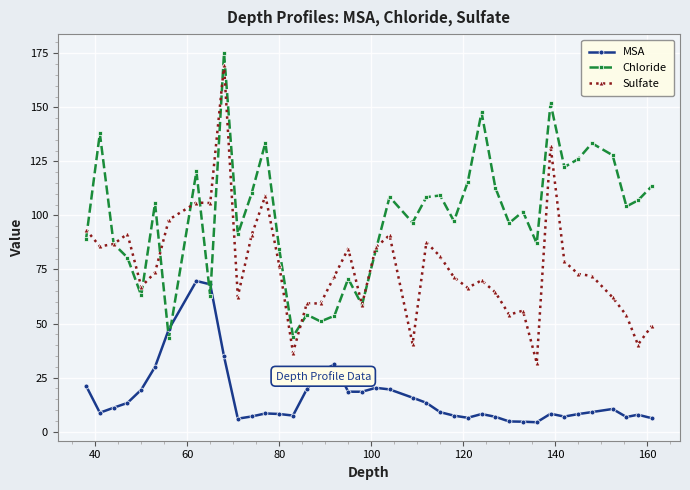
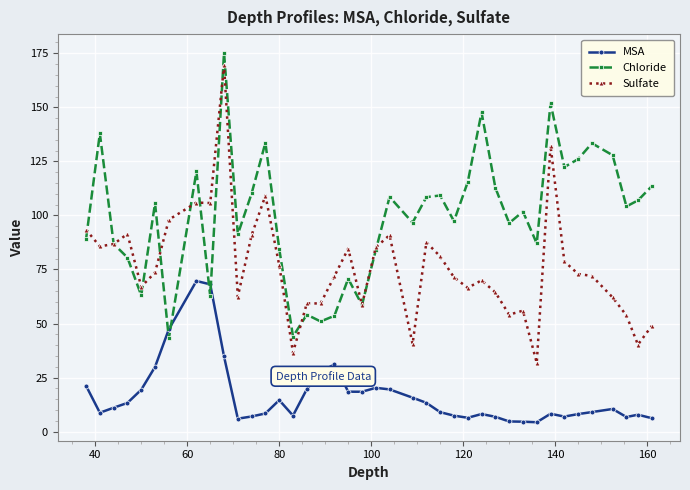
  {
    "MSA": {
-     "80": 8
+     "80": 15
    },
    "Chloride": {
      "80": 85
    },
    "Sulfate": {
      "80": 77
    }
  }
